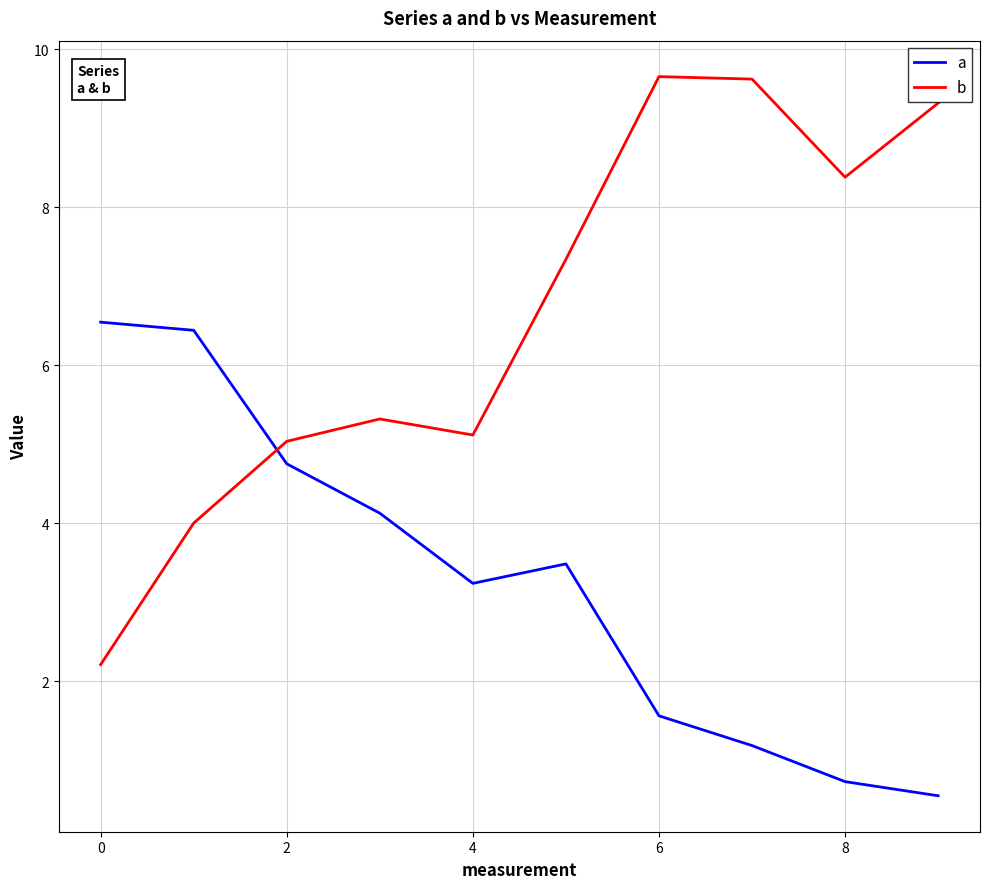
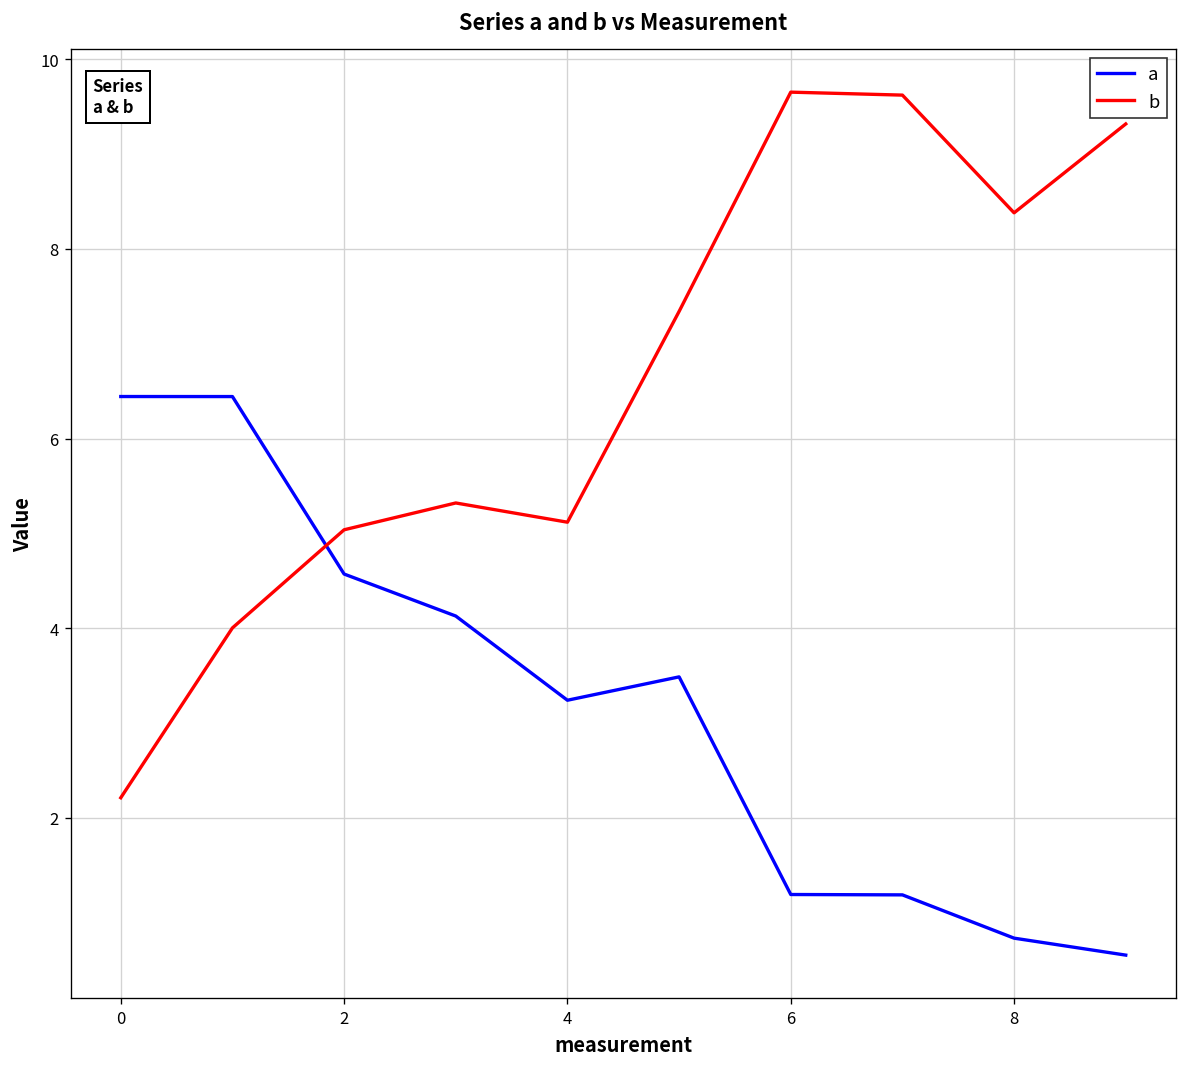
  {
    "a": {
-     "0": 6.5,
-     "2": 4.8,
+     "0": 6.4,
+     "2": 4.6,
      "4": 3.2,
-     "6": 1.6,
+     "6": 1.2,
      "8": 0.7
    },
    "b": {
      "0": 2.2,
      "2": 5.0,
      "4": 5.1,
      "6": 9.7,
      "8": 8.4
    }
  }
